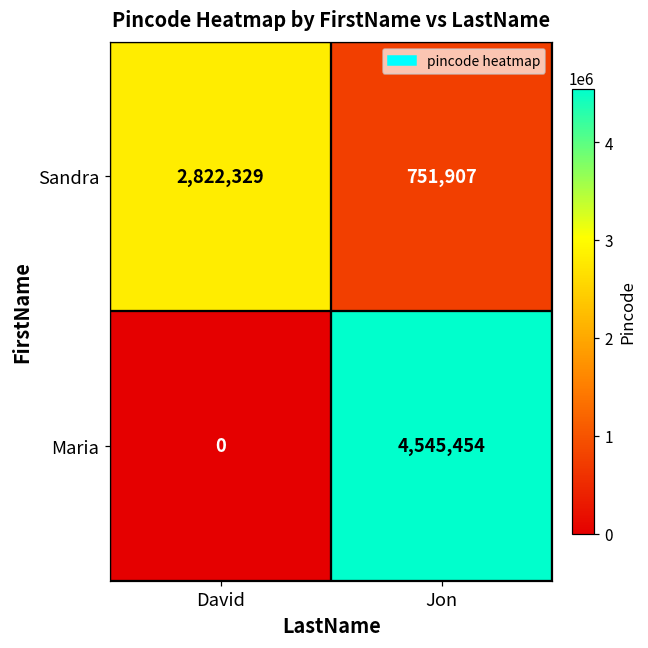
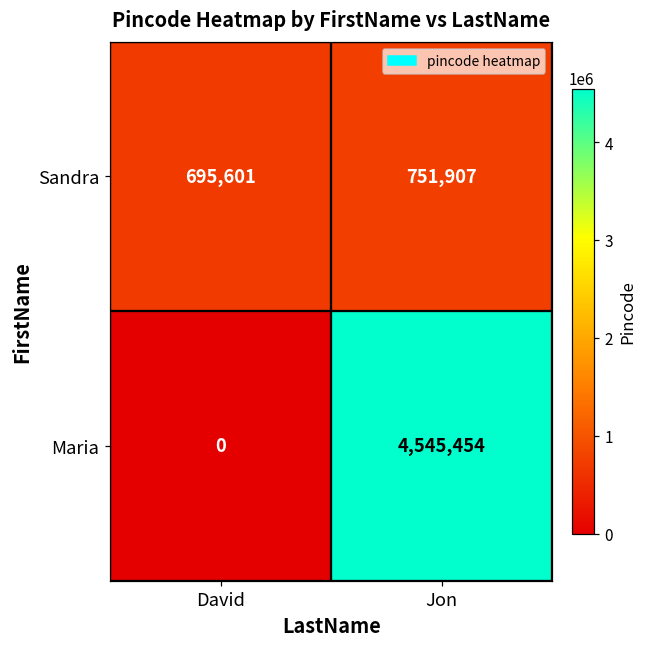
  {
    "Sandra": {
-     "David": "2,822,329",
+     "David": "695,601",
      "Jon": "751,907"
    },
    "Maria": {
      "David": "0",
      "Jon": "4,545,454"
    }
  }
